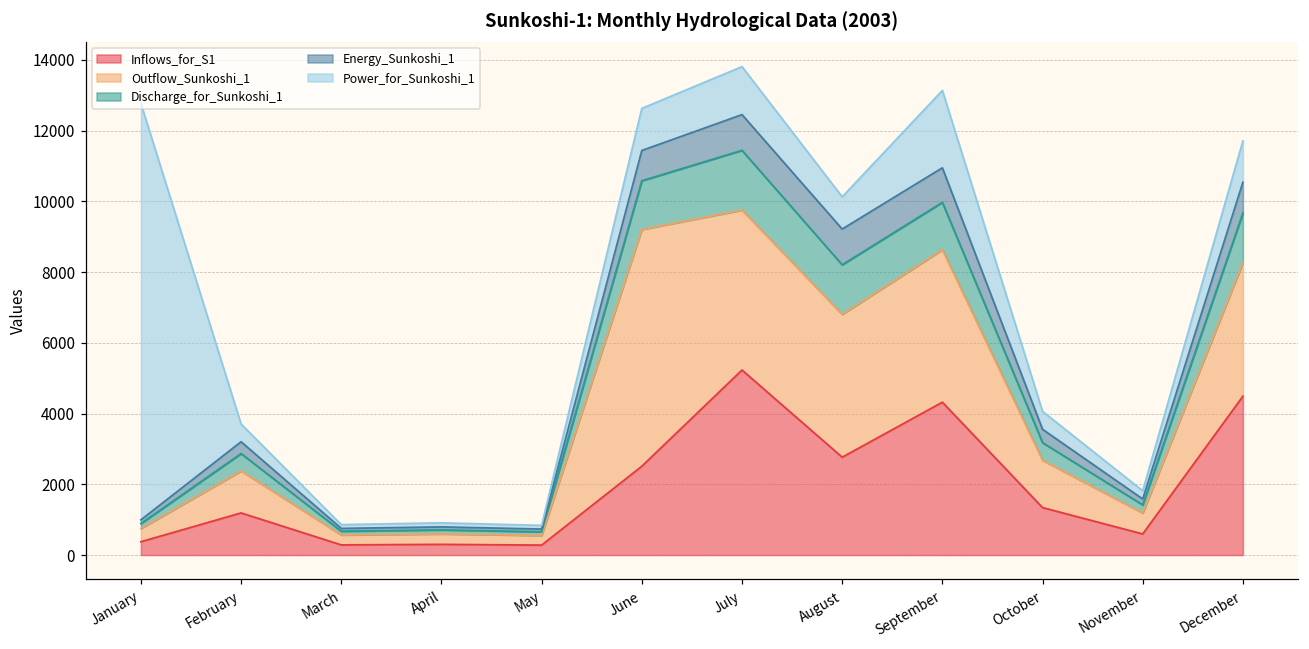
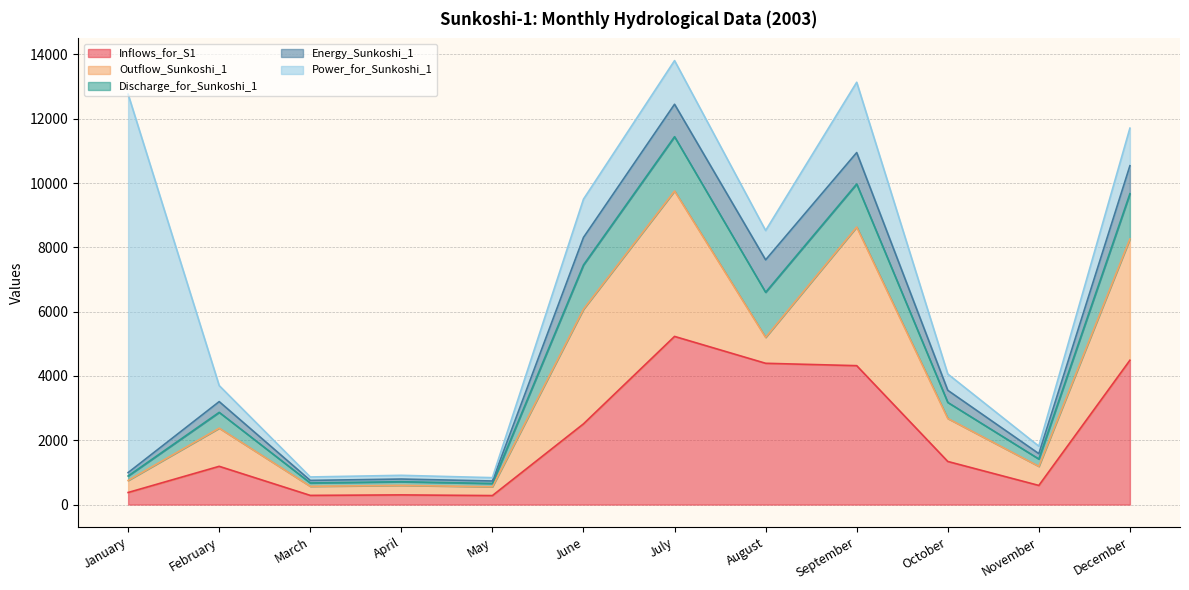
  {
    "Inflows_for_S1": {
      "January": 400,
      "February": 1200,
      "March": 300,
      "April": 300,
      "May": 300,
      "June": 2500,
      "July": 5200,
-     "August": 2800,
+     "August": 4400,
      "September": 4300,
      "October": 1300,
      "November": 600,
      "December": 4500
    },
    "Outflow_Sunkoshi_1": {
      "January": 400,
      "February": 1200,
      "March": 300,
      "April": 300,
      "May": 300,
-     "June": 6700,
+     "June": 3600,
      "July": 4500,
-     "August": 4000,
+     "August": 800,
      "September": 4300,
      "October": 1300,
      "November": 600,
      "December": 3800
    },
    "Power_for_Sunkoshi_1": {
      "February": 500,
      "March": 100,
      "April": 100,
      "May": 100,
      "June": 1200,
      "July": 1400,
      "August": 900,
      "September": 2200,
      "October": 500,
      "November": 200,
      "December": 1200
    }
  }
